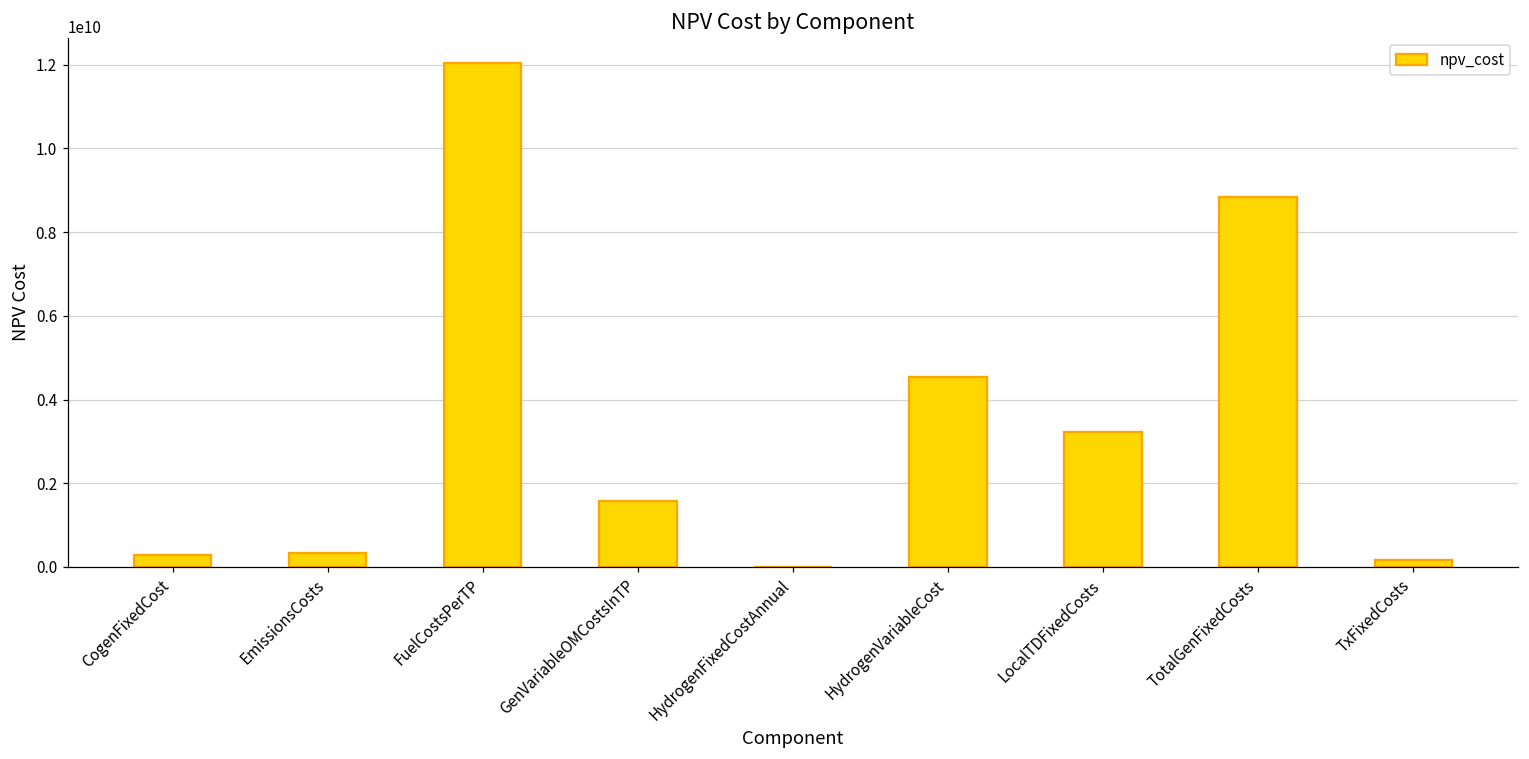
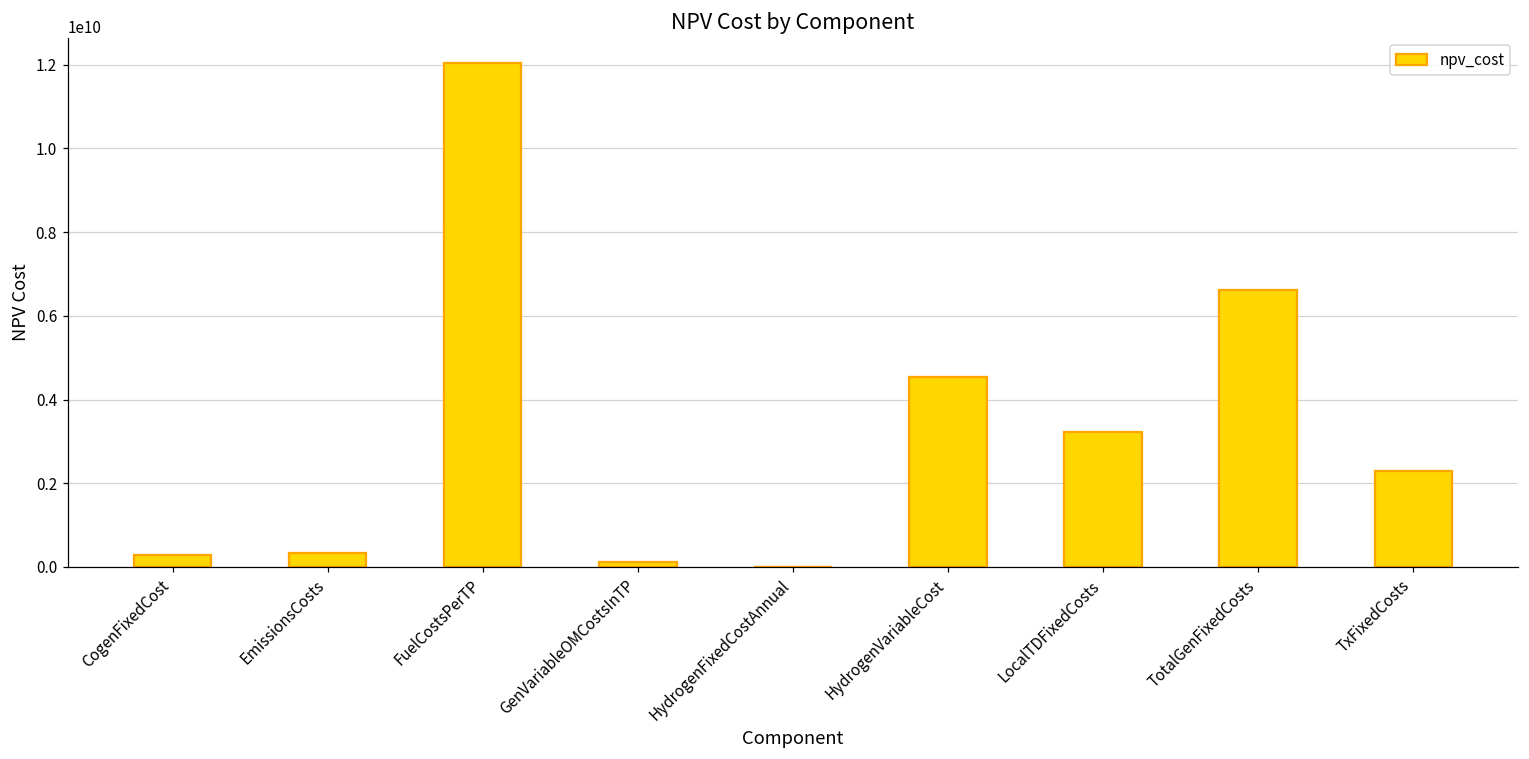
  {
    "CogenFixedCost": 300000000,
    "EmissionsCosts": 300000000,
    "FuelCostsPerTP": 12000000000,
-   "GenVariableOMCostsInTP": 1600000000,
+   "GenVariableOMCostsInTP": 100000000,
    "HydrogenVariableCost": 4500000000,
    "LocalTDFixedCosts": 3200000000,
-   "TotalGenFixedCosts": 8800000000,
-   "TxFixedCosts": 200000000
+   "TotalGenFixedCosts": 6600000000,
+   "TxFixedCosts": 2300000000
  }
